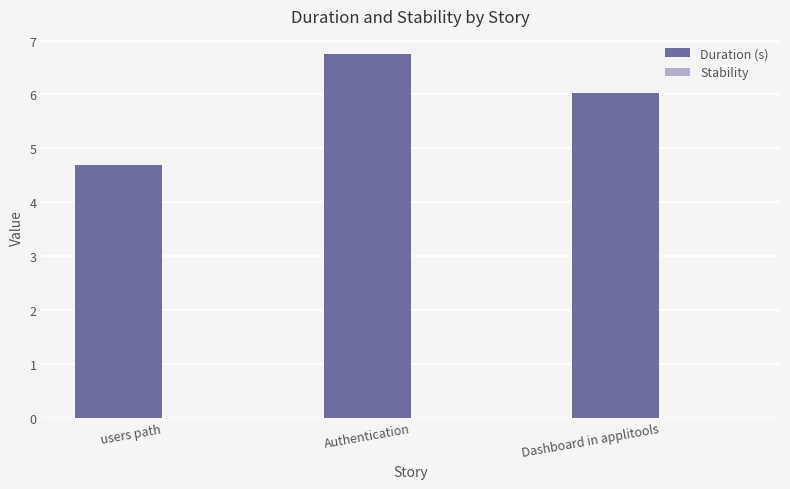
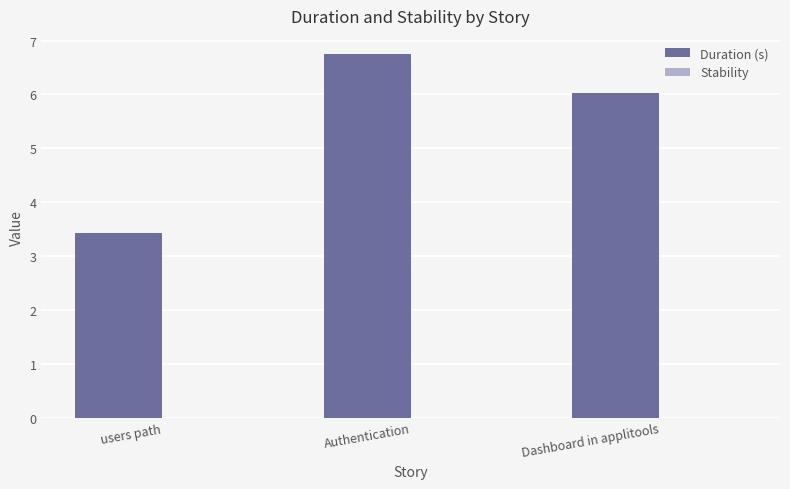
  {
    "Duration (s)": {
-     "users path": 4.7,
+     "users path": 3.4,
      "Authentication": 6.8,
      "Dashboard in applitools": 6.0
    },
    "Stability": {
      "users path": 0.0,
      "Authentication": 0.0,
      "Dashboard in applitools": 0.0
    }
  }
